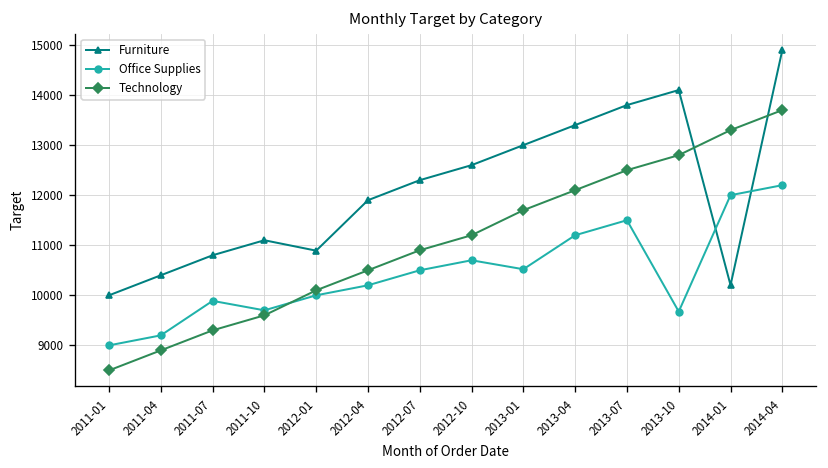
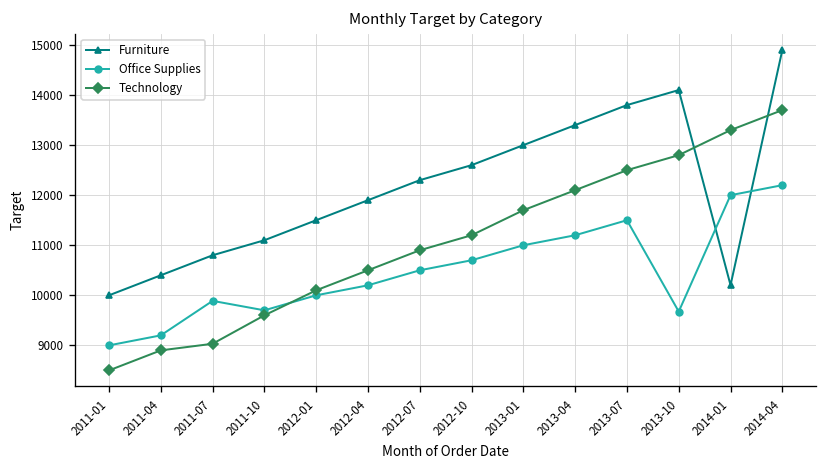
  {
    "Furniture": {
      "2011-01": 10000,
      "2011-04": 10400,
      "2011-07": 10800,
      "2011-10": 11100,
-     "2012-01": 10900,
+     "2012-01": 11500,
      "2012-04": 11900,
      "2012-07": 12300,
      "2012-10": 12600,
      "2013-01": 13000,
      "2013-04": 13400,
      "2013-07": 13800,
      "2013-10": 14100,
      "2014-01": 10200,
      "2014-04": 14900
    },
    "Office Supplies": {
      "2011-01": 9000,
      "2011-04": 9200,
      "2011-07": 9900,
      "2011-10": 9700,
      "2012-01": 10000,
      "2012-04": 10200,
      "2012-07": 10500,
      "2012-10": 10700,
-     "2013-01": 10500,
+     "2013-01": 11000,
      "2013-04": 11200,
      "2013-07": 11500,
      "2013-10": 9700,
      "2014-01": 12000,
      "2014-04": 12200
    },
    "Technology": {
      "2011-01": 8500,
      "2011-04": 8900,
-     "2011-07": 9300,
+     "2011-07": 9000,
      "2011-10": 9600,
      "2012-01": 10100,
      "2012-04": 10500,
      "2012-07": 10900,
      "2012-10": 11200,
      "2013-01": 11700,
      "2013-04": 12100,
      "2013-07": 12500,
      "2013-10": 12800,
      "2014-01": 13300,
      "2014-04": 13700
    }
  }
